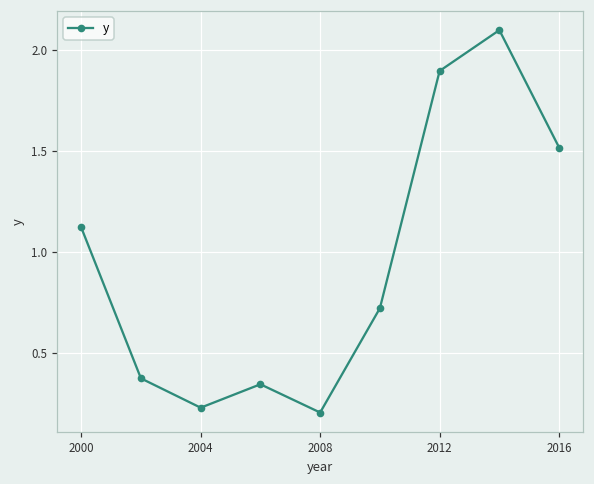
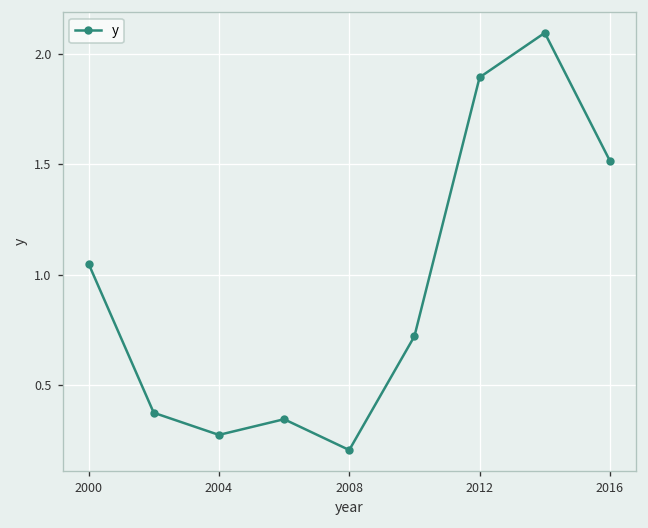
  {
-   "2000": 1.12,
-   "2004": 0.23,
+   "2000": 1.05,
+   "2004": 0.27,
    "2008": 0.20,
    "2012": 1.89,
    "2016": 1.52
  }
